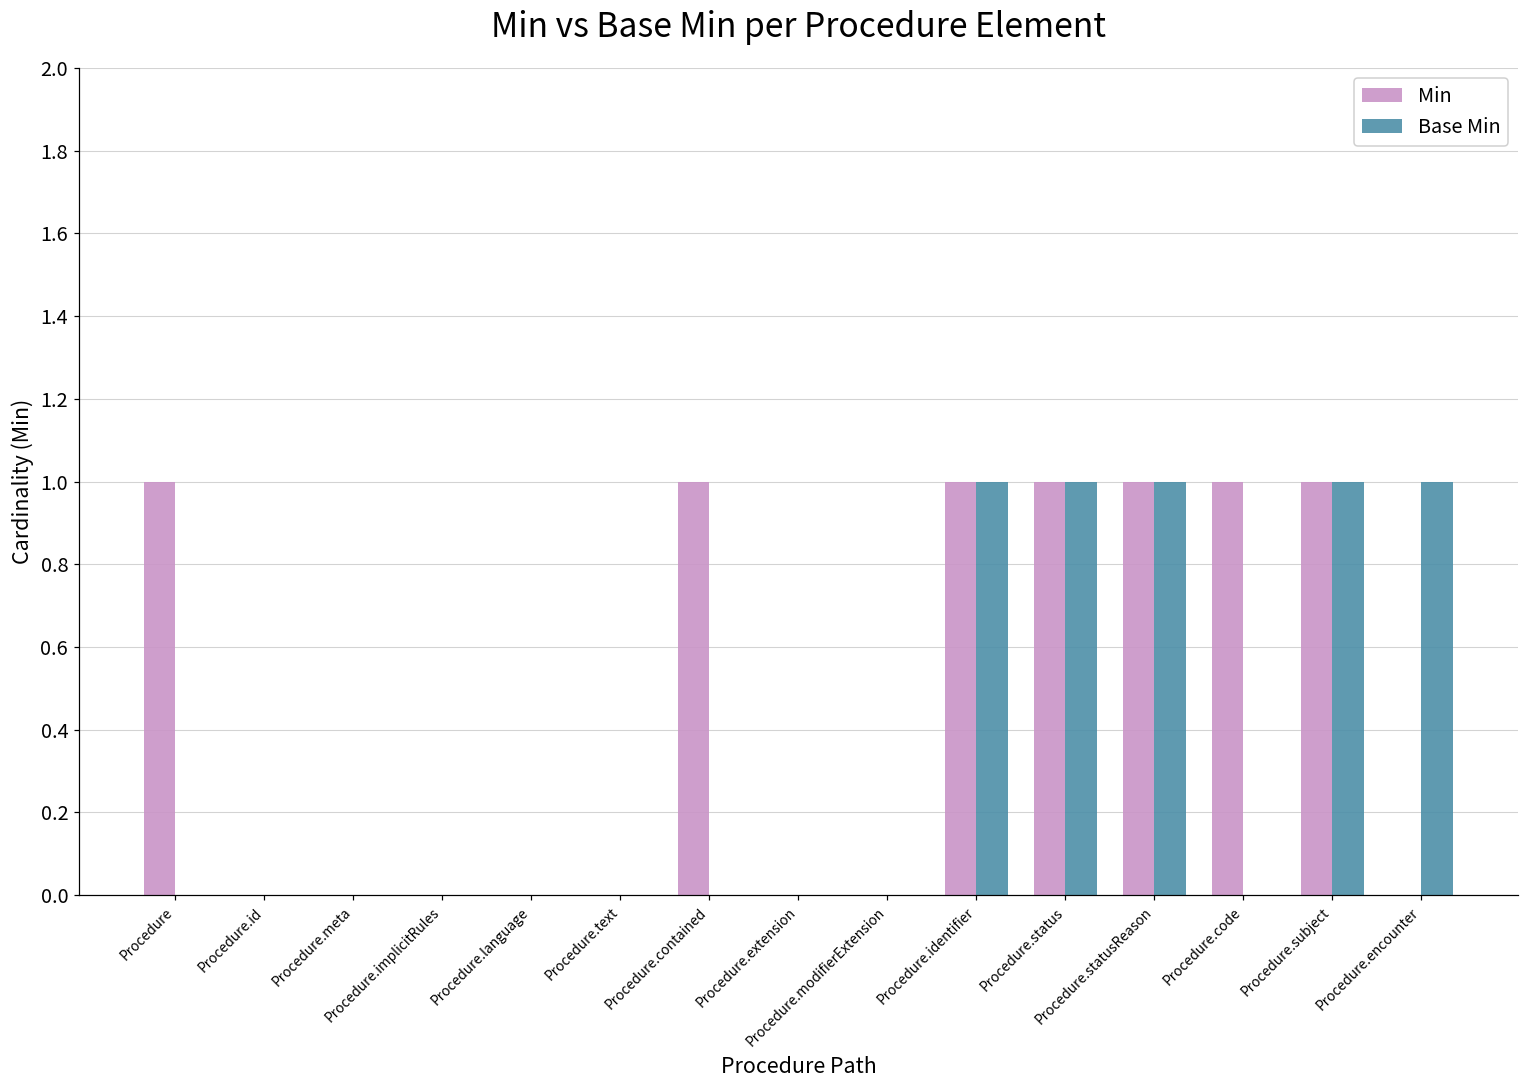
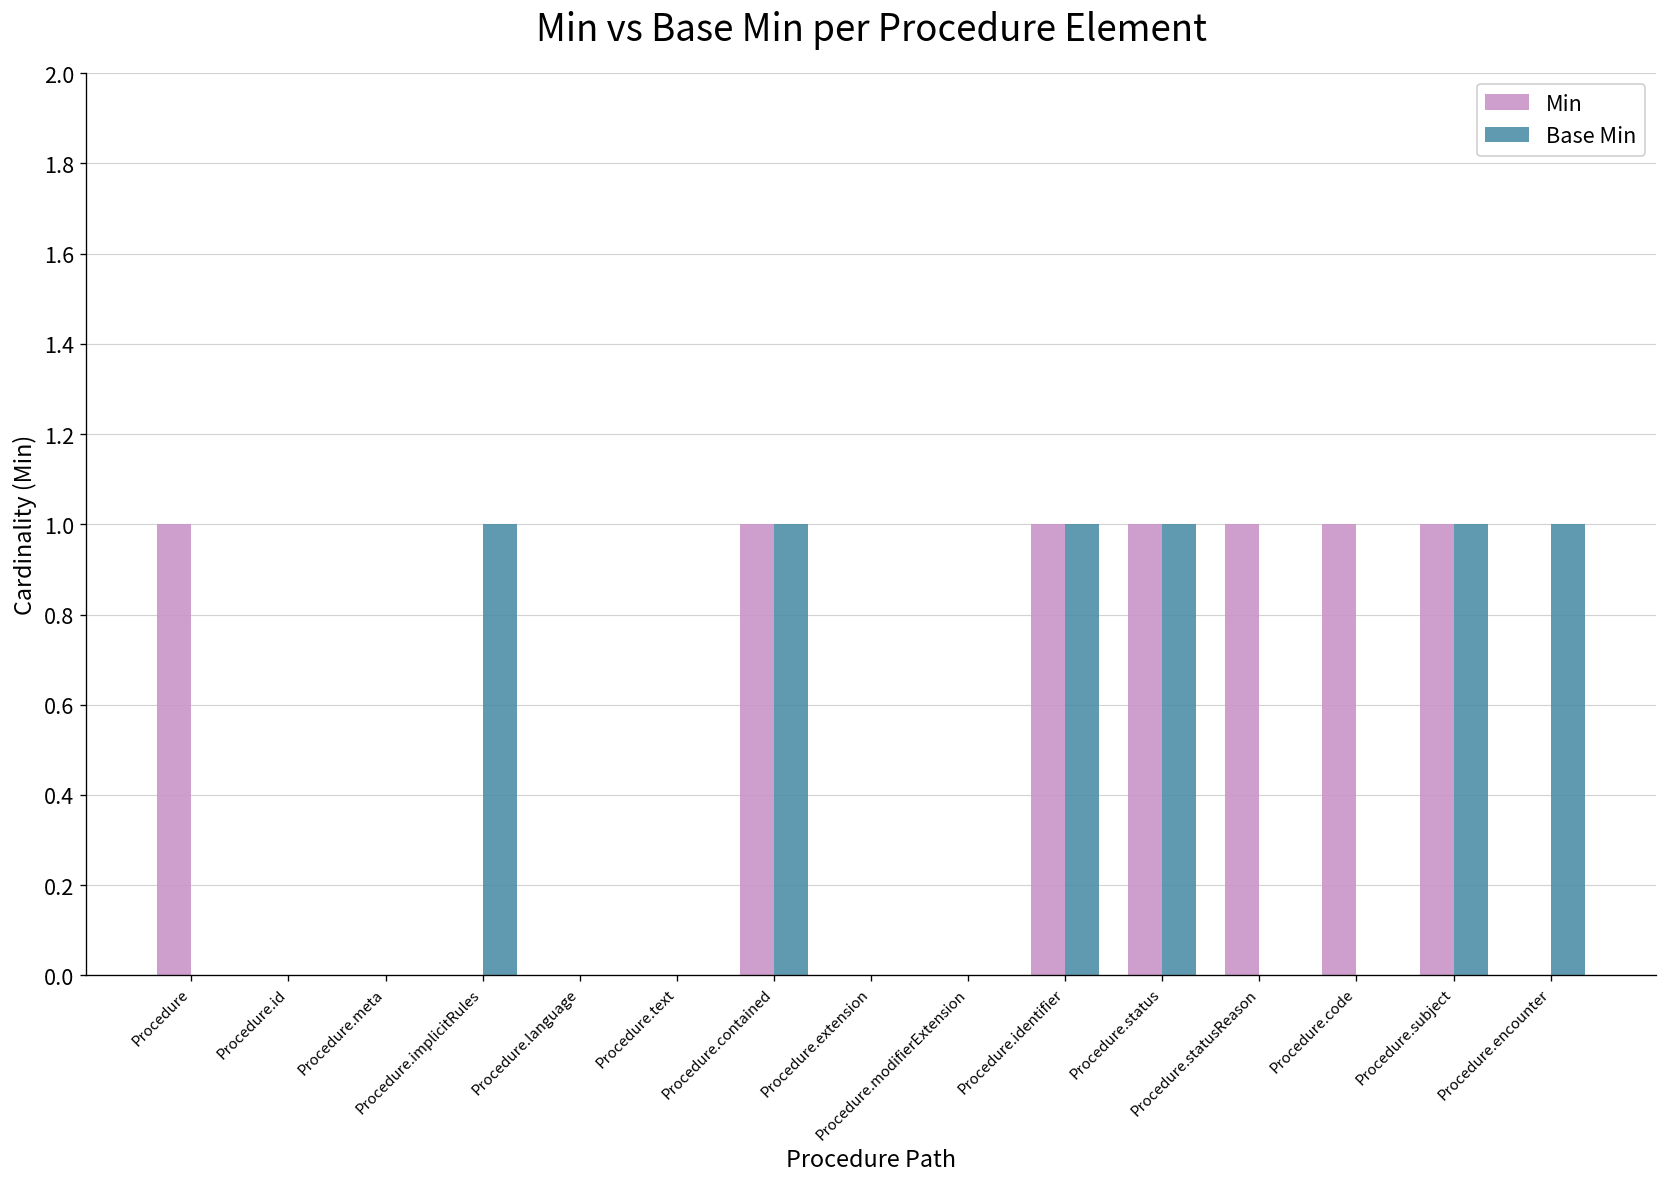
  {
    "Min": {
      "Procedure": 1,
      "Procedure.id": 0,
      "Procedure.meta": 0,
      "Procedure.implicitRules": 0,
      "Procedure.language": 0,
      "Procedure.text": 0,
      "Procedure.contained": 1,
      "Procedure.extension": 0,
      "Procedure.modifierExtension": 0,
      "Procedure.identifier": 1,
      "Procedure.status": 1,
      "Procedure.statusReason": 1,
      "Procedure.code": 1,
      "Procedure.subject": 1,
      "Procedure.encounter": 0
    },
    "Base Min": {
      "Procedure": 0,
      "Procedure.id": 0,
      "Procedure.meta": 0,
-     "Procedure.implicitRules": 0,
+     "Procedure.implicitRules": 1,
      "Procedure.language": 0,
      "Procedure.text": 0,
-     "Procedure.contained": 0,
+     "Procedure.contained": 1,
      "Procedure.extension": 0,
      "Procedure.modifierExtension": 0,
      "Procedure.identifier": 1,
      "Procedure.status": 1,
-     "Procedure.statusReason": 1,
+     "Procedure.statusReason": 0,
      "Procedure.code": 0,
      "Procedure.subject": 1,
      "Procedure.encounter": 1
    }
  }
